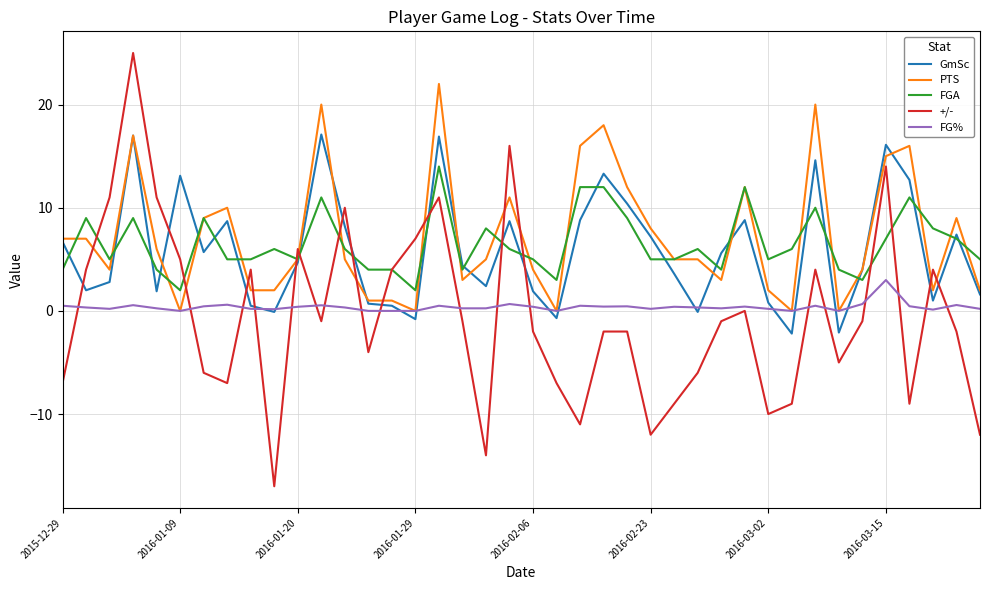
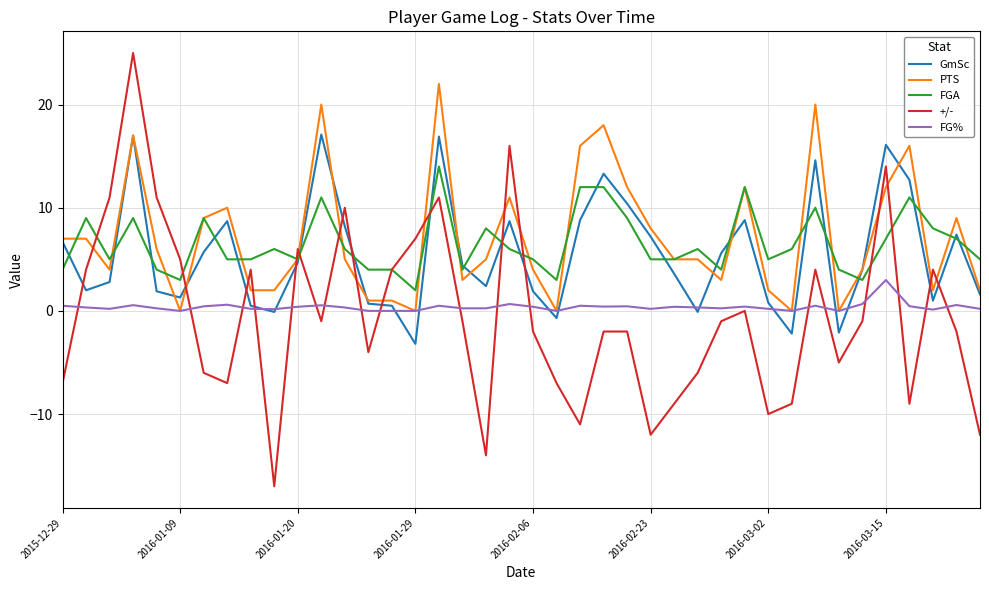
  {
    "GmSc": {
      "2015-12-29": 6.7,
-     "2016-01-09": 13.1,
+     "2016-01-09": 1.3,
      "2016-01-20": 4.7,
-     "2016-01-29": -0.8,
+     "2016-01-29": -3.2,
      "2016-02-06": 1.9,
      "2016-02-23": 7.2,
      "2016-03-02": 0.8,
      "2016-03-15": 16.1
    },
    "PTS": {
      "2015-12-29": 7,
      "2016-02-06": 4,
      "2016-02-23": 8,
      "2016-03-02": 2,
-     "2016-03-15": 15
+     "2016-03-15": 12
    },
    "FGA": {
      "2015-12-29": 4,
-     "2016-01-09": 2,
+     "2016-01-09": 3,
      "2016-01-29": 2,
      "2016-02-06": 5,
      "2016-02-23": 5,
      "2016-03-02": 5,
      "2016-03-15": 7
    },
    "+/-": {
      "2015-12-29": -7.0,
      "2016-01-09": 5.0,
      "2016-01-20": 6.0,
      "2016-01-29": 7.0,
      "2016-02-06": -2.0,
      "2016-02-23": -12.0,
      "2016-03-02": -10.0,
      "2016-03-15": 14.0
    },
    "FG%": {
      "2015-12-29": 0.5,
      "2016-01-20": 0.4,
      "2016-02-06": 0.4,
      "2016-02-23": 0.2,
      "2016-03-02": 0.2,
      "2016-03-15": 3.0
    }
  }
